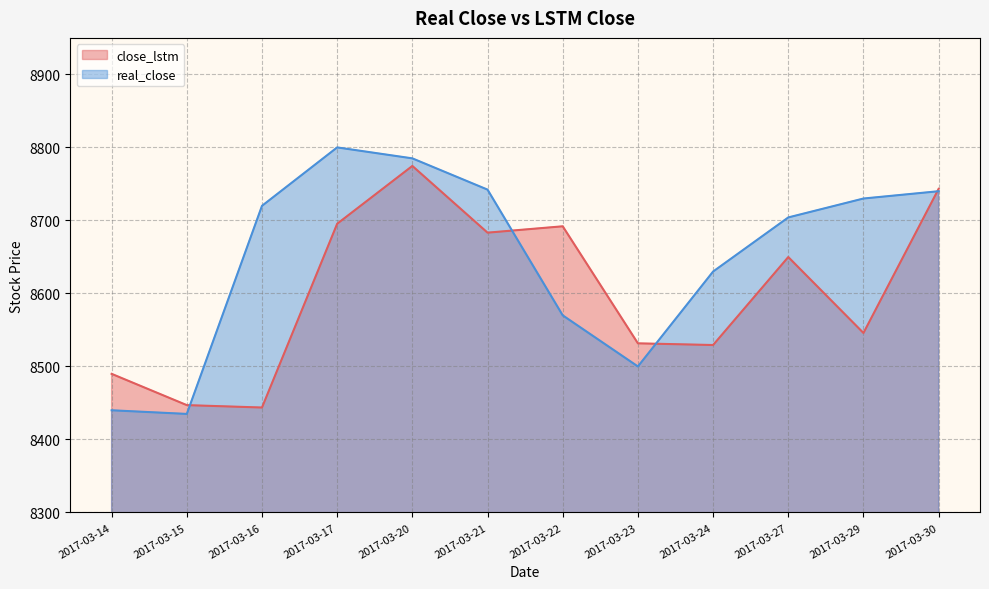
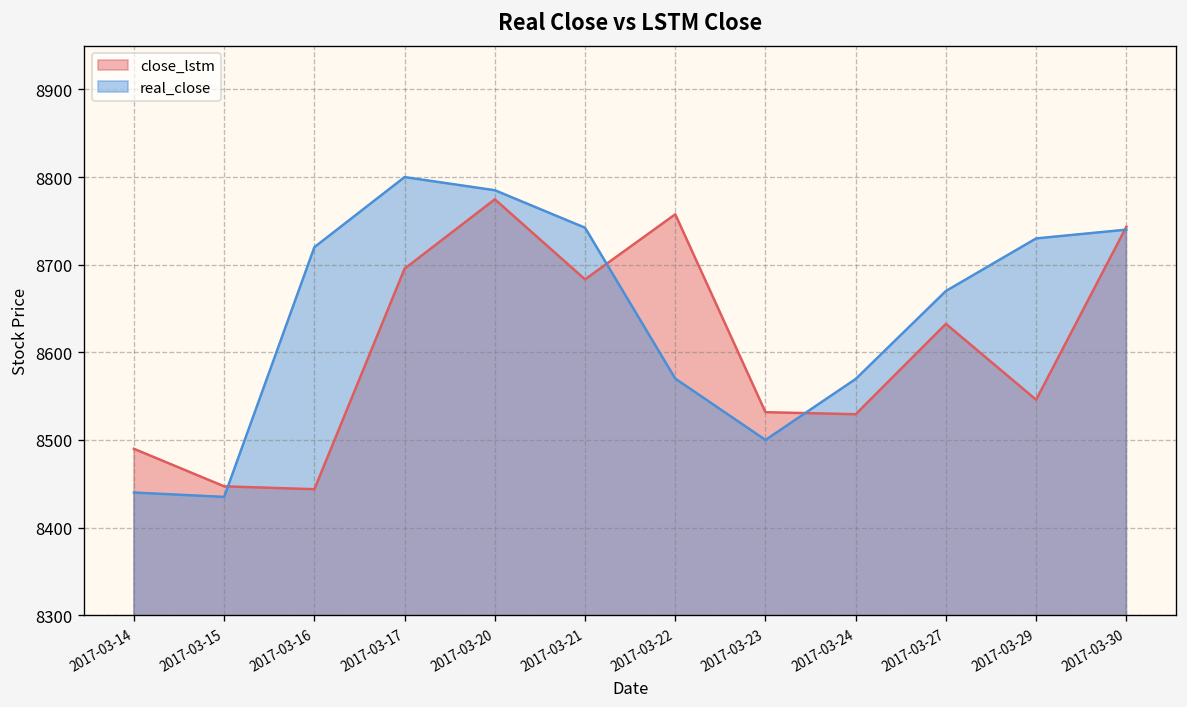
  {
    "close_lstm": {
      "2017-03-14": 8490,
      "2017-03-15": 8450,
      "2017-03-16": 8440,
      "2017-03-17": 8700,
      "2017-03-20": 8770,
      "2017-03-21": 8680,
-     "2017-03-22": 8690,
+     "2017-03-22": 8760,
      "2017-03-23": 8530,
      "2017-03-24": 8530,
-     "2017-03-27": 8650,
+     "2017-03-27": 8630,
      "2017-03-29": 8550
    },
    "real_close": {
      "2017-03-14": 8440,
      "2017-03-15": 8440,
      "2017-03-16": 8720,
      "2017-03-17": 8800,
      "2017-03-20": 8790,
      "2017-03-21": 8740,
      "2017-03-22": 8570,
      "2017-03-23": 8500,
-     "2017-03-24": 8630,
-     "2017-03-27": 8700,
+     "2017-03-24": 8570,
+     "2017-03-27": 8670,
      "2017-03-29": 8730
    }
  }
